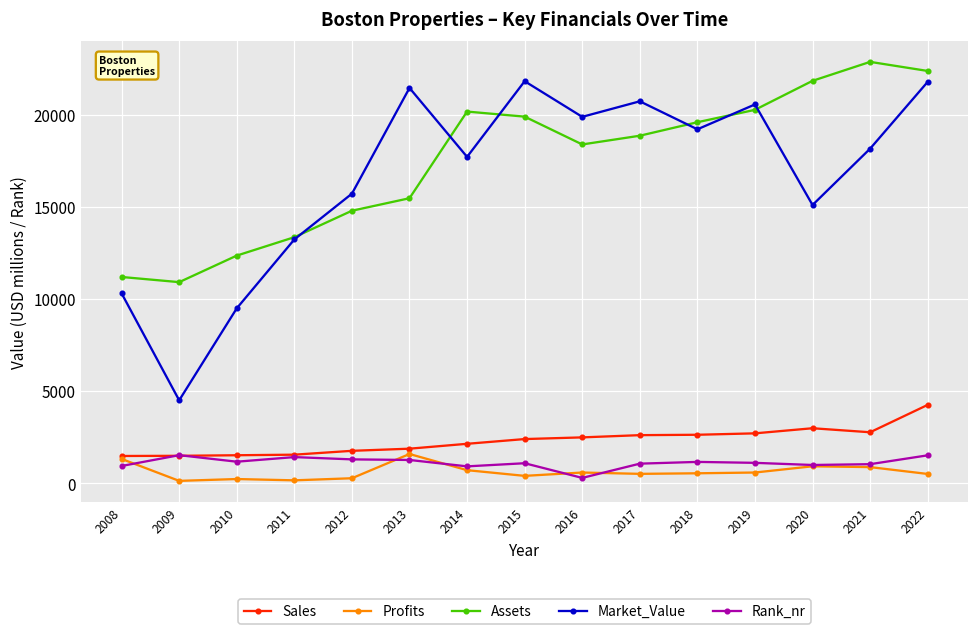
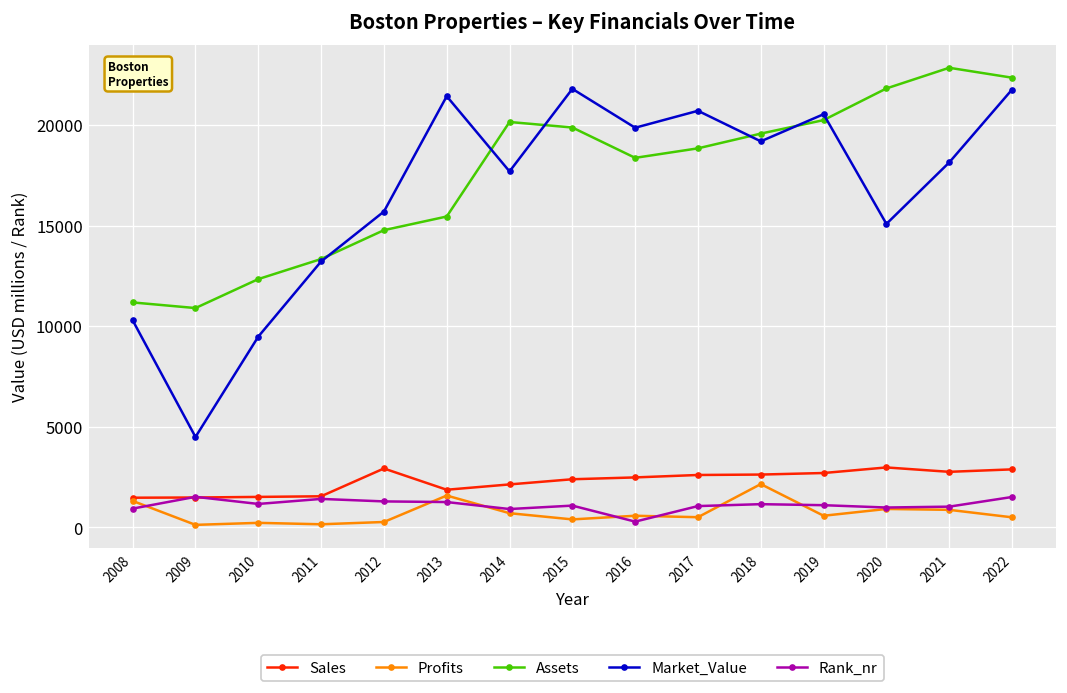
  {
    "Sales": {
      "2008": 1500,
      "2010": 1500,
-     "2012": 1800,
+     "2012": 2900,
      "2013": 1900,
      "2014": 2100,
      "2015": 2400,
      "2016": 2500,
      "2017": 2600,
      "2018": 2600,
      "2019": 2700,
      "2020": 3000,
      "2021": 2800,
-     "2022": 4300
+     "2022": 2900
    },
    "Profits": {
      "2008": 1300,
      "2009": 100,
      "2010": 200,
      "2011": 200,
      "2012": 300,
      "2013": 1600,
      "2014": 700,
      "2015": 400,
      "2016": 600,
      "2017": 500,
-     "2018": 500,
+     "2018": 2200,
      "2019": 600,
      "2021": 900,
      "2022": 500
    },
    "Assets": {
      "2008": 11200,
      "2009": 10900,
      "2010": 12400,
      "2012": 14800,
      "2013": 15500,
      "2014": 20200,
      "2015": 19900,
      "2016": 18400,
      "2017": 18900,
      "2018": 19600,
      "2019": 20300,
      "2020": 21800,
      "2021": 22900,
      "2022": 22400
    },
    "Market_Value": {
      "2008": 10300,
      "2009": 4500,
      "2010": 9500,
      "2012": 15700,
      "2013": 21400,
      "2014": 17700,
      "2015": 21800,
      "2016": 19900,
      "2017": 20700,
      "2018": 19200,
      "2019": 20500,
      "2020": 15100,
      "2021": 18200,
      "2022": 21800
    },
    "Rank_nr": {
      "2008": 900,
      "2010": 1200,
      "2012": 1300,
      "2013": 1300,
      "2014": 900,
      "2015": 1100,
      "2016": 300,
      "2017": 1100,
      "2018": 1200,
      "2019": 1100,
      "2021": 1000,
      "2022": 1500
    }
  }
